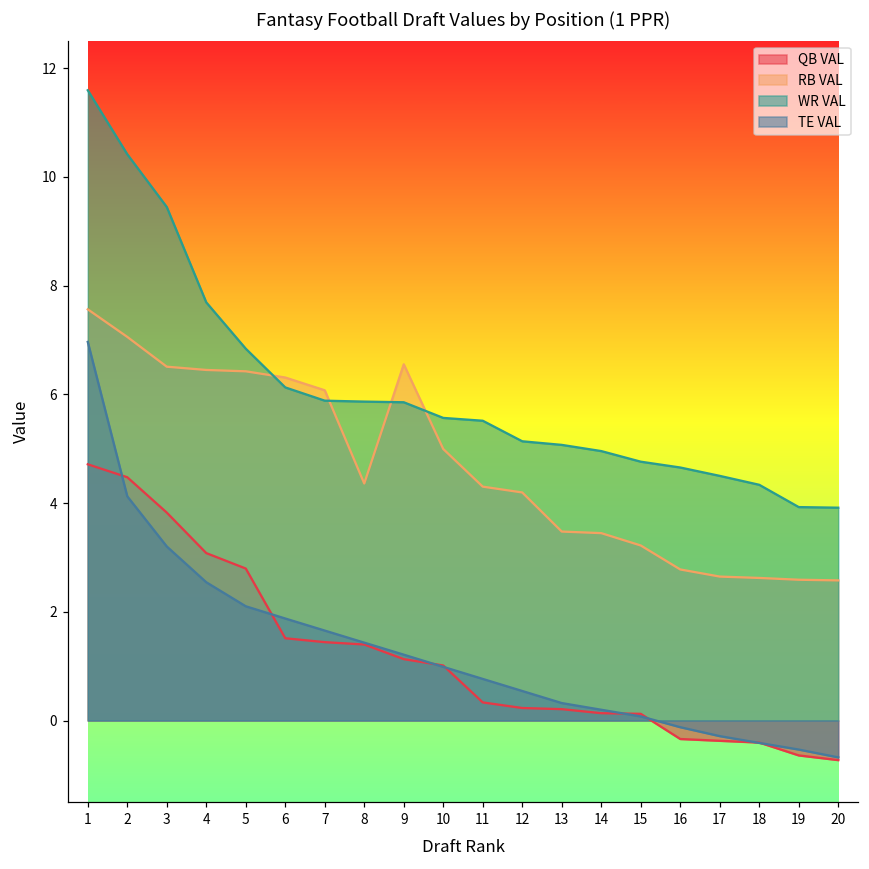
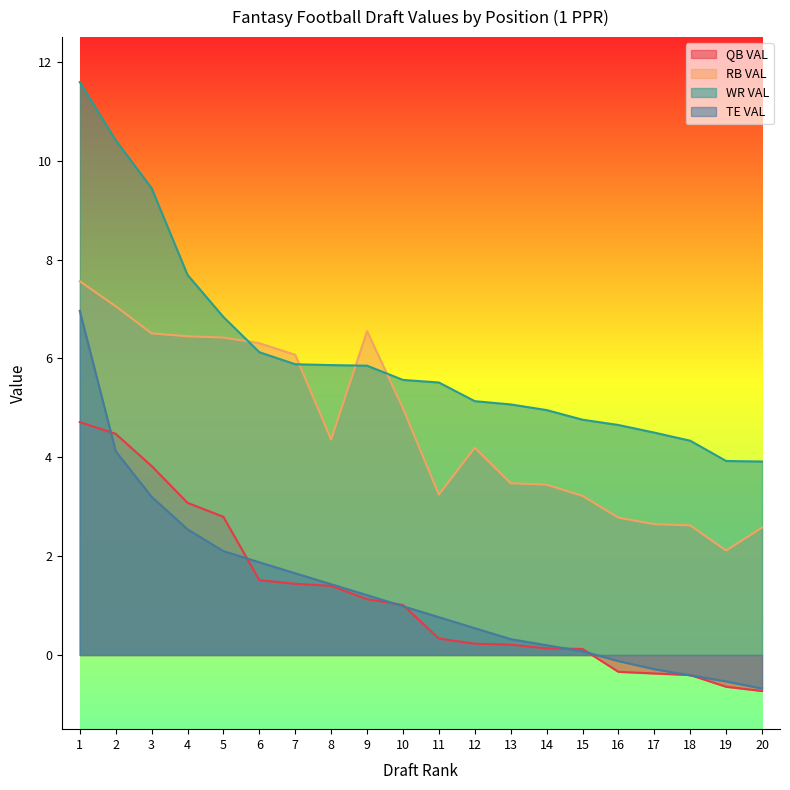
  {
    "RB VAL": {
      "1": 7.6,
      "2": 7.1,
      "3": 6.5,
      "4": 6.4,
      "5": 6.4,
      "6": 6.3,
      "7": 6.1,
      "8": 4.4,
      "9": 6.6,
      "10": 5.0,
-     "11": 4.3,
+     "11": 3.2,
      "12": 4.2,
      "13": 3.5,
      "14": 3.4,
      "15": 3.2,
      "16": 2.8,
      "17": 2.6,
      "18": 2.6,
-     "19": 2.6,
+     "19": 2.1,
      "20": 2.6
    }
  }
